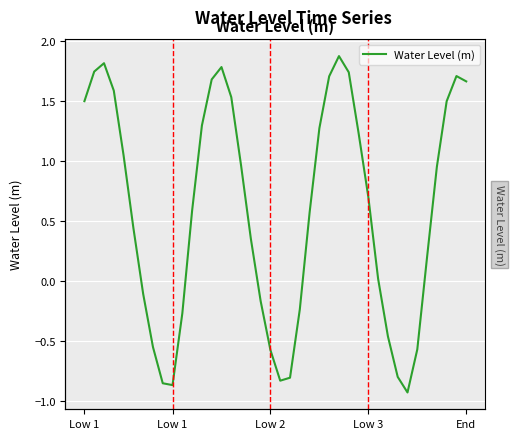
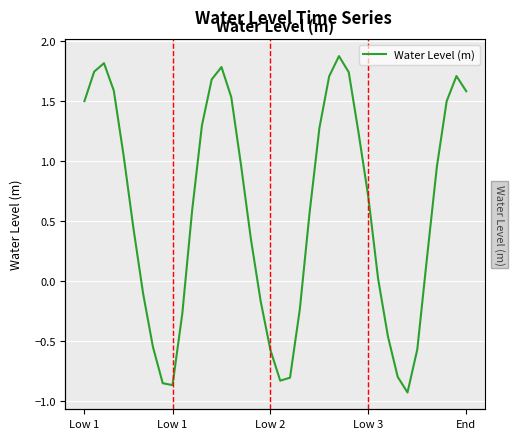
  {
    "Low 2": -0.58,
    "Low 3": 0.70,
-   "End": 1.66
+   "End": 1.58
  }
